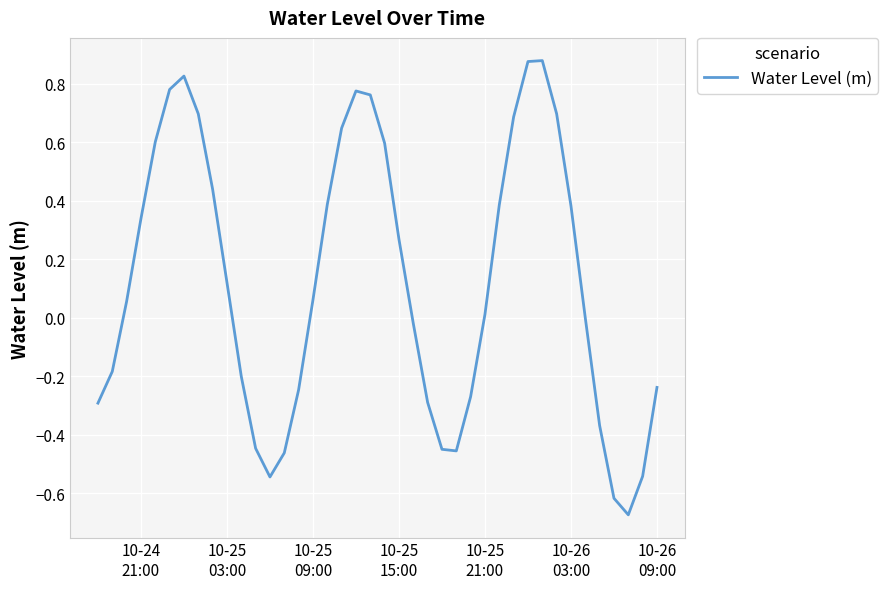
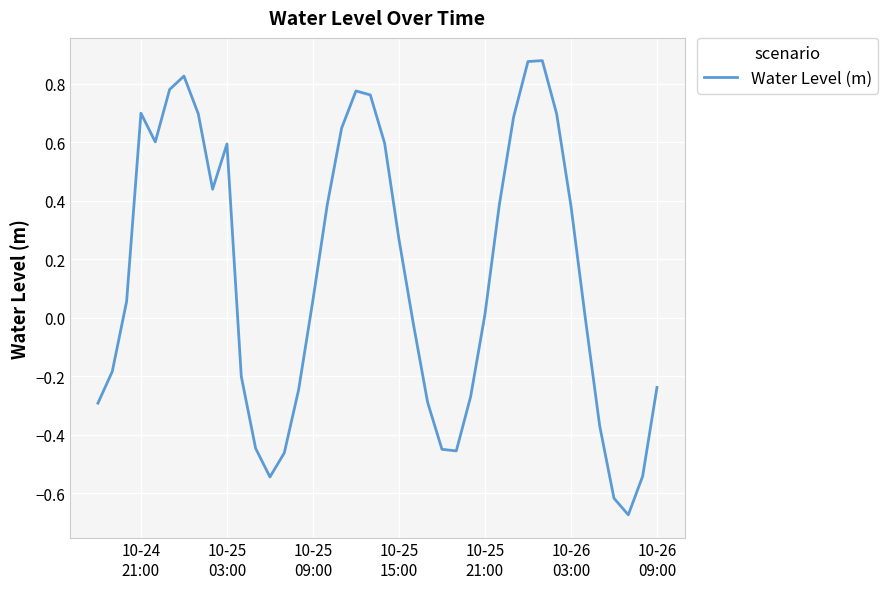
  {
-   "10-24 21:00": 0.34,
-   "10-25 03:00": 0.12,
+   "10-24 21:00": 0.70,
+   "10-25 03:00": 0.59,
    "10-25 09:00": 0.06,
    "10-25 15:00": 0.27,
    "10-25 21:00": 0.01,
    "10-26 03:00": 0.38,
    "10-26 09:00": -0.24
  }
